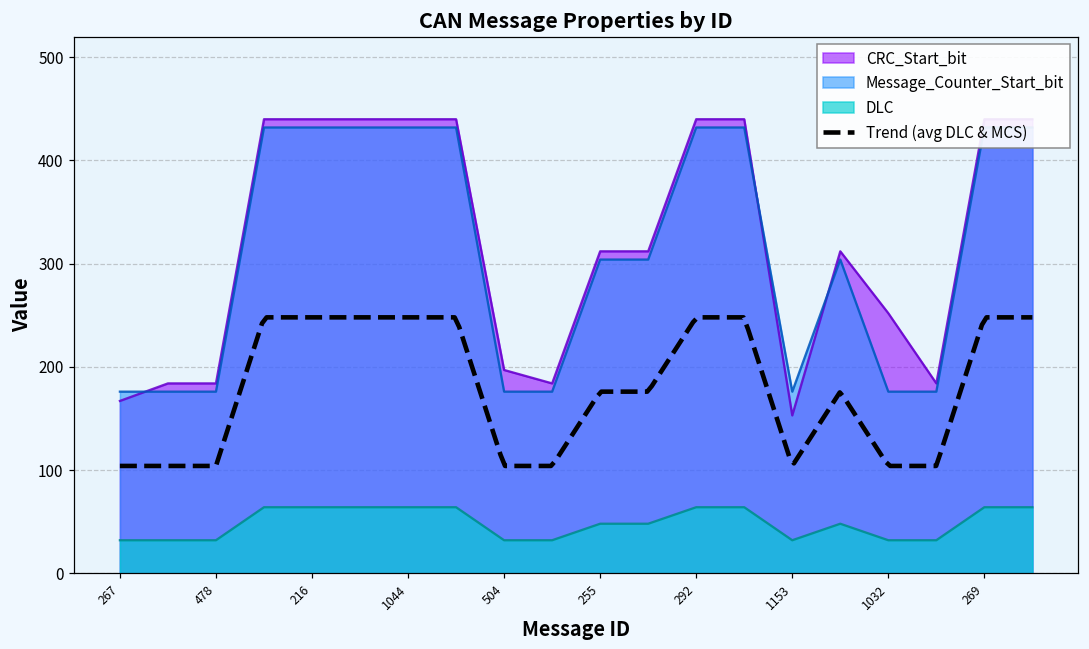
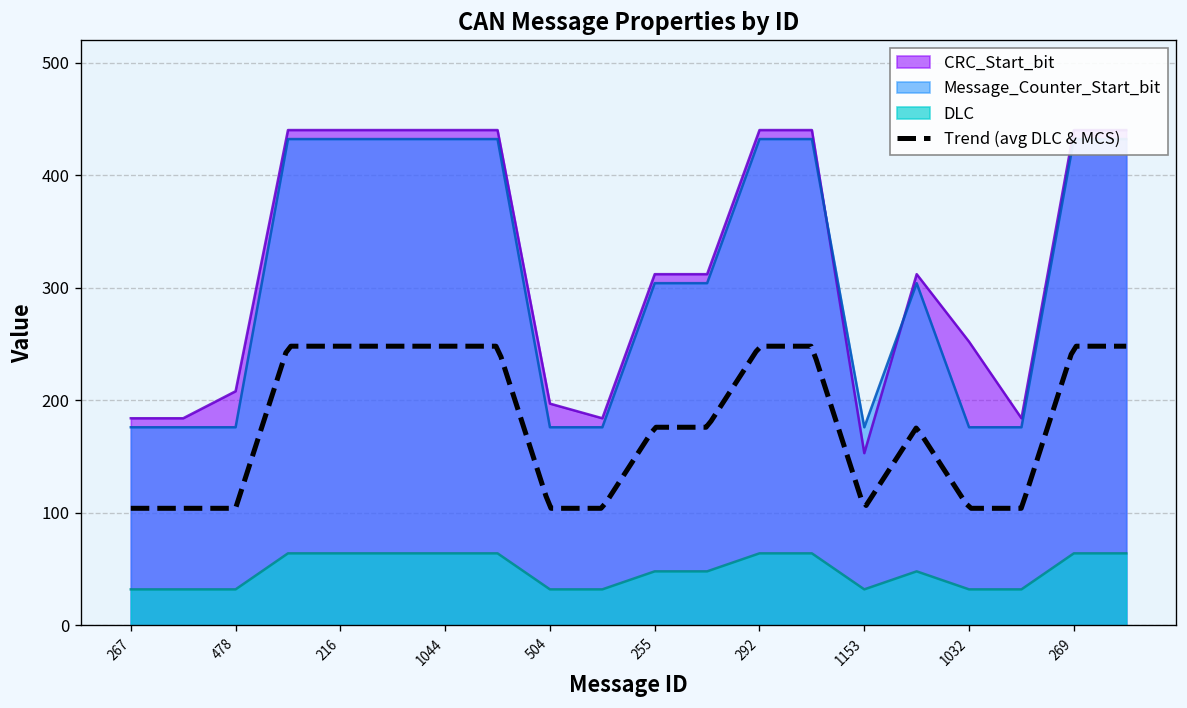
  {
    "CRC_Start_bit": {
-     "267": 170,
-     "478": 180,
+     "267": 180,
+     "478": 210,
      "216": 440,
      "1044": 440,
      "504": 200,
      "255": 310,
      "292": 440,
      "1153": 150,
      "1032": 250
    },
    "Message_Counter_Start_bit": {
      "267": 180,
      "478": 180,
      "216": 430,
      "1044": 430,
      "504": 180,
      "255": 300,
      "292": 430,
      "1153": 180,
      "1032": 180
    },
    "DLC": {
      "267": 30,
      "478": 30,
      "216": 60,
      "1044": 60,
      "504": 30,
      "255": 50,
      "292": 60,
      "1153": 30,
      "1032": 30,
      "269": 60
    },
    "Trend (avg DLC & MCS)": {
      "267": 100
    }
  }
